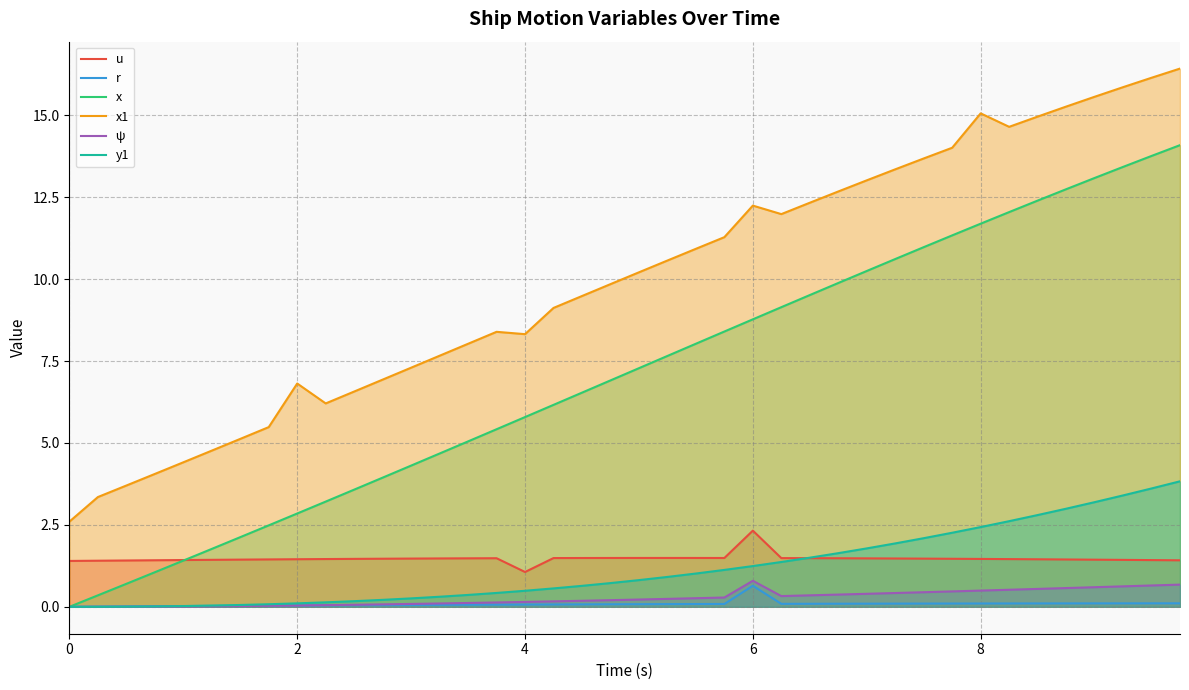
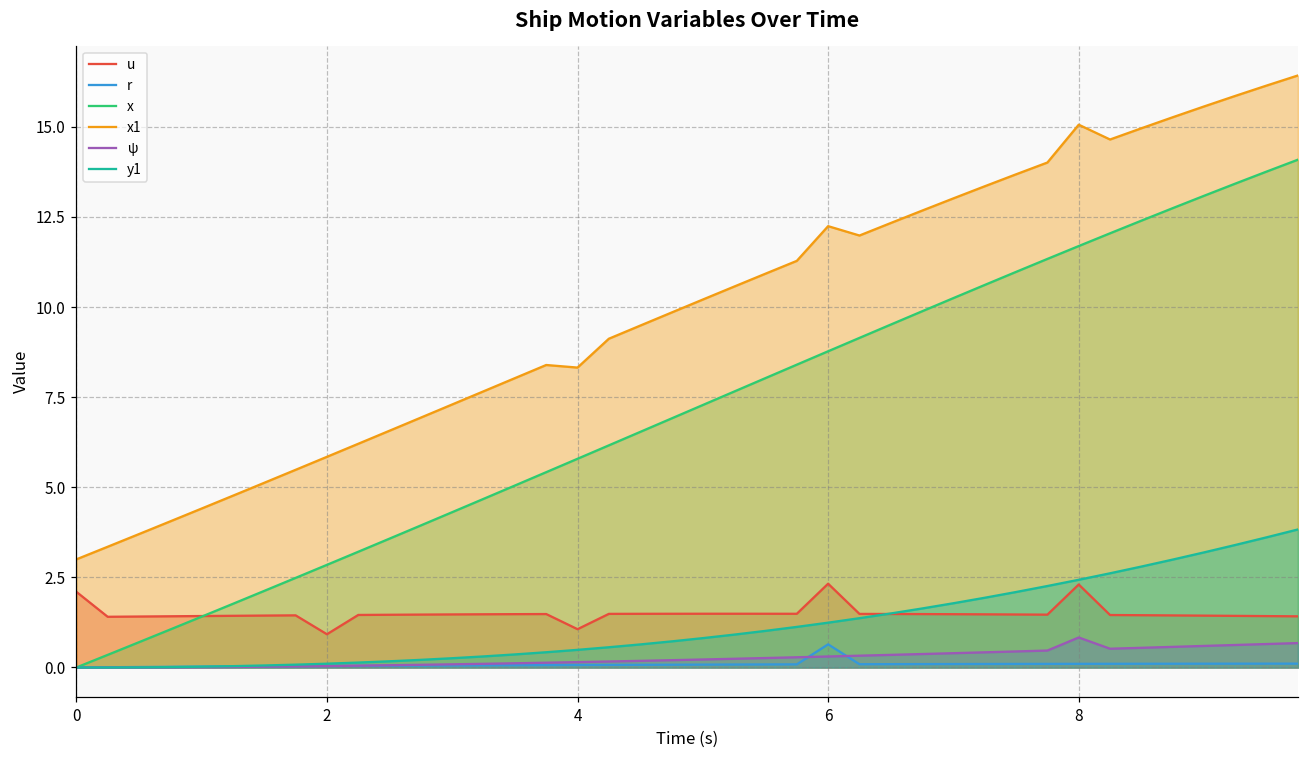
  {
    "u": {
-     "0": 1.4,
-     "2": 1.5,
+     "0": 2.1,
+     "2": 0.9,
      "4": 1.1,
      "6": 2.3,
-     "8": 1.5
+     "8": 2.3
    },
    "r": {
      "4": 0.1,
      "6": 0.6,
      "8": 0.1
    },
    "x1": {
-     "0": 2.6,
-     "2": 6.8,
+     "0": 3.0,
+     "2": 5.8,
      "4": 8.3,
      "6": 12.2,
      "8": 15.1
    },
    "ψ": {
      "4": 0.1,
-     "6": 0.8,
-     "8": 0.5
+     "6": 0.3,
+     "8": 0.8
    }
  }
